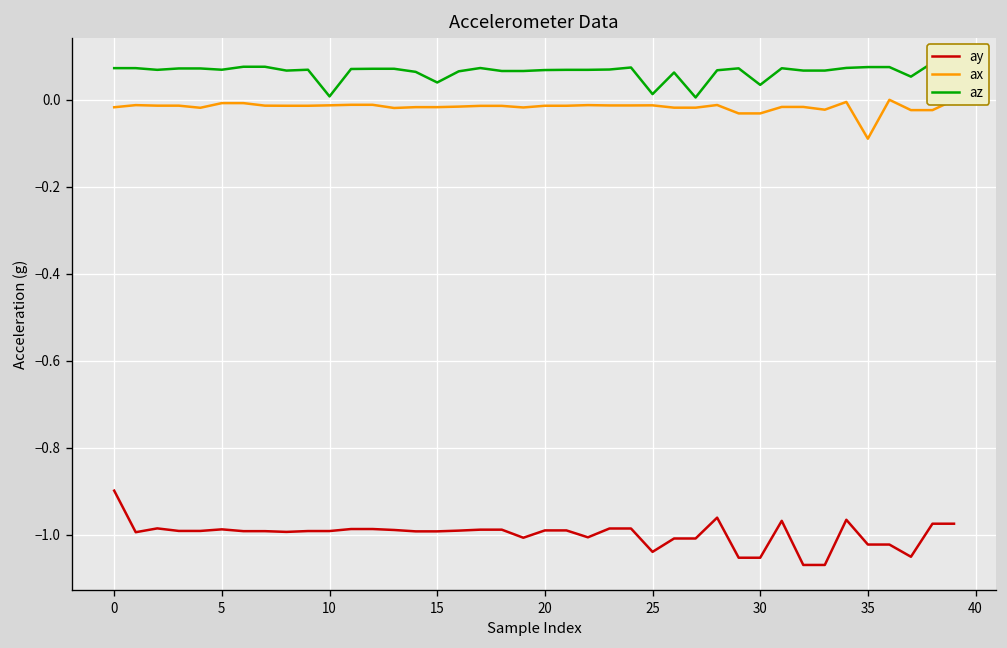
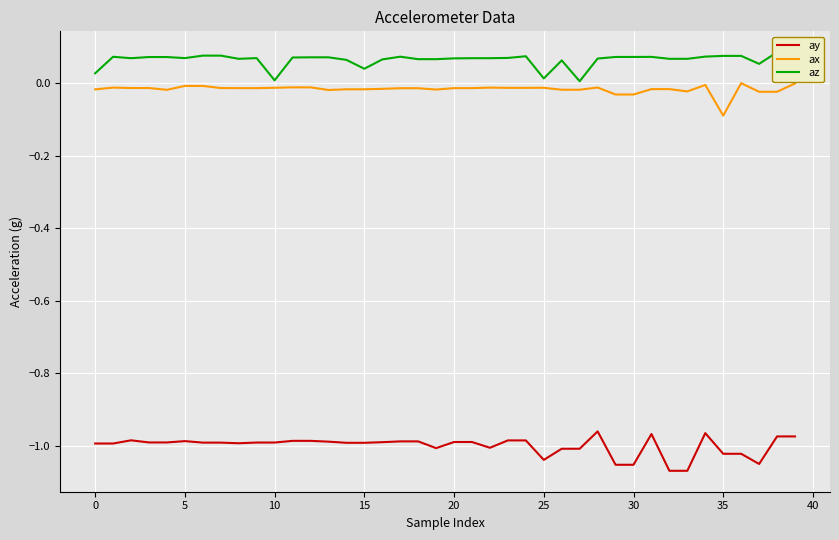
  {
    "ay": {
-     "0": -0.90,
+     "0": -0.99,
      "5": -0.99,
      "10": -0.99,
      "15": -0.99,
      "20": -0.99,
      "25": -1.04,
      "30": -1.05,
      "35": -1.02
    },
    "ax": {
      "0": -0.02,
      "5": -0.01,
      "10": -0.01,
      "15": -0.02,
      "20": -0.01,
      "25": -0.01,
      "30": -0.03,
      "35": -0.09
    },
    "az": {
-     "0": 0.07,
+     "0": 0.03,
      "5": 0.07,
      "10": 0.01,
      "15": 0.04,
      "20": 0.07,
      "25": 0.01,
-     "30": 0.03,
+     "30": 0.07,
      "35": 0.07
    }
  }
